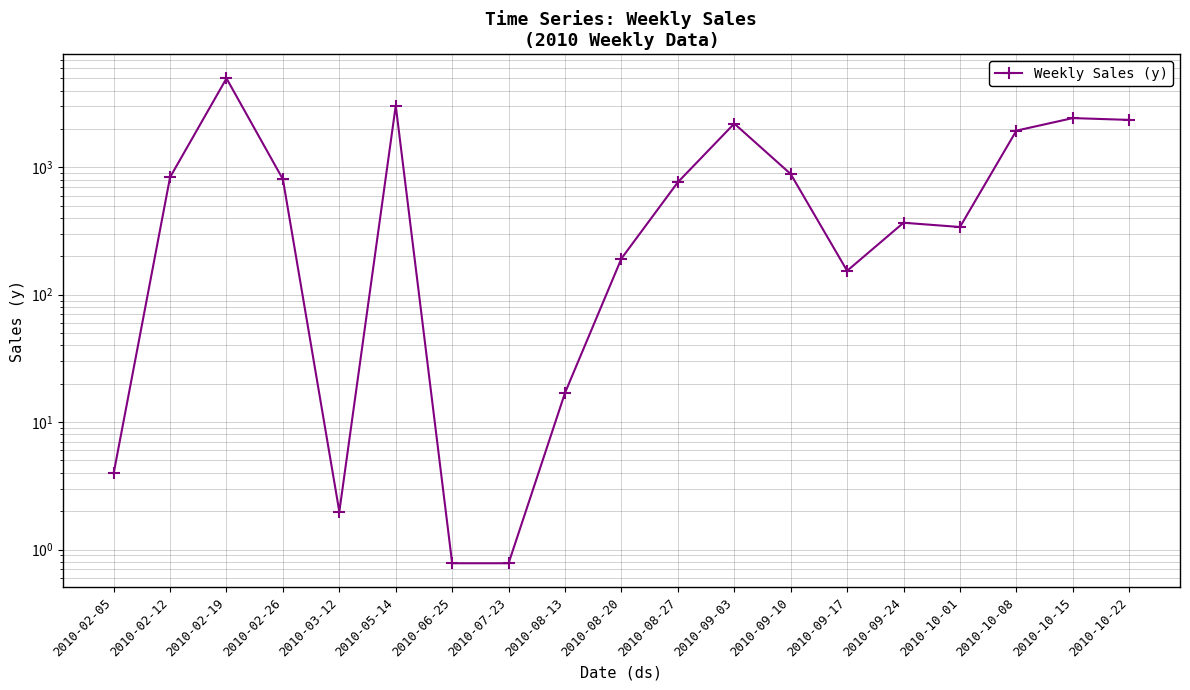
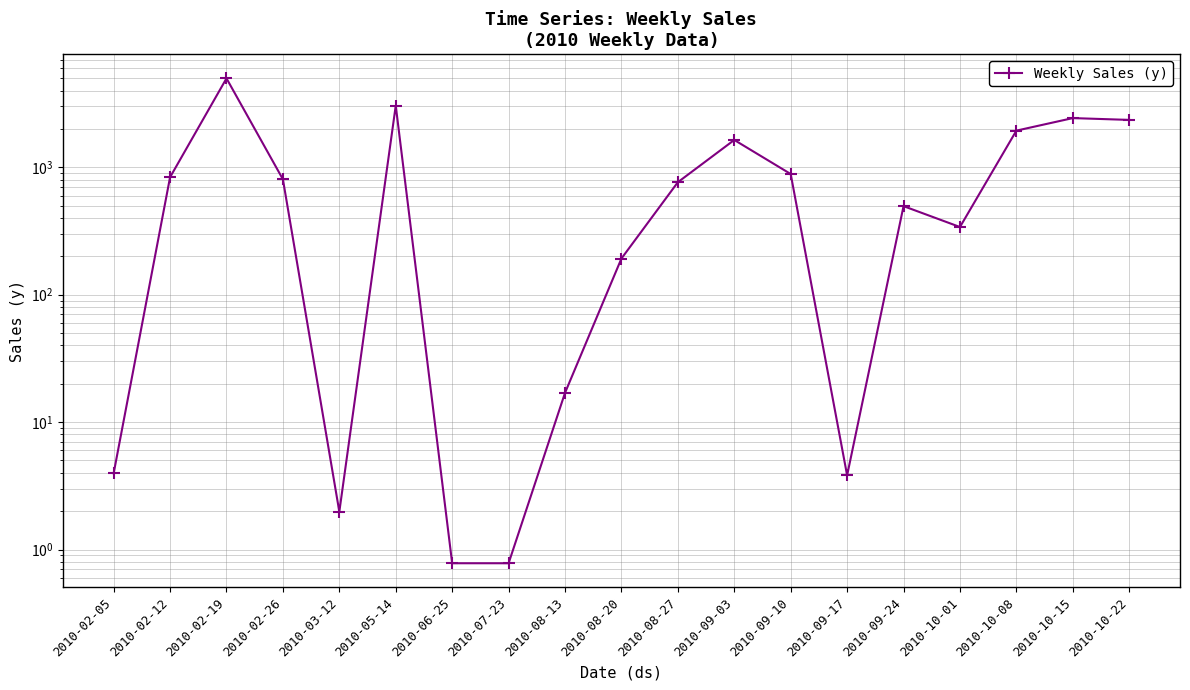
  {
    "2010-02-05": 4.0,
    "2010-02-12": 800,
    "2010-02-19": 5000,
    "2010-02-26": 800,
    "2010-03-12": 2.0,
    "2010-05-14": 3000,
    "2010-06-25": 0.8,
    "2010-07-23": 0.8,
    "2010-08-13": 17,
    "2010-08-20": 190,
    "2010-08-27": 800,
-   "2010-09-03": 2200,
+   "2010-09-03": 1600,
    "2010-09-10": 900,
-   "2010-09-17": 150,
-   "2010-09-24": 370,
+   "2010-09-17": 3.8,
+   "2010-09-24": 500,
    "2010-10-01": 340,
    "2010-10-08": 1900,
    "2010-10-15": 2400,
    "2010-10-22": 2400
  }
